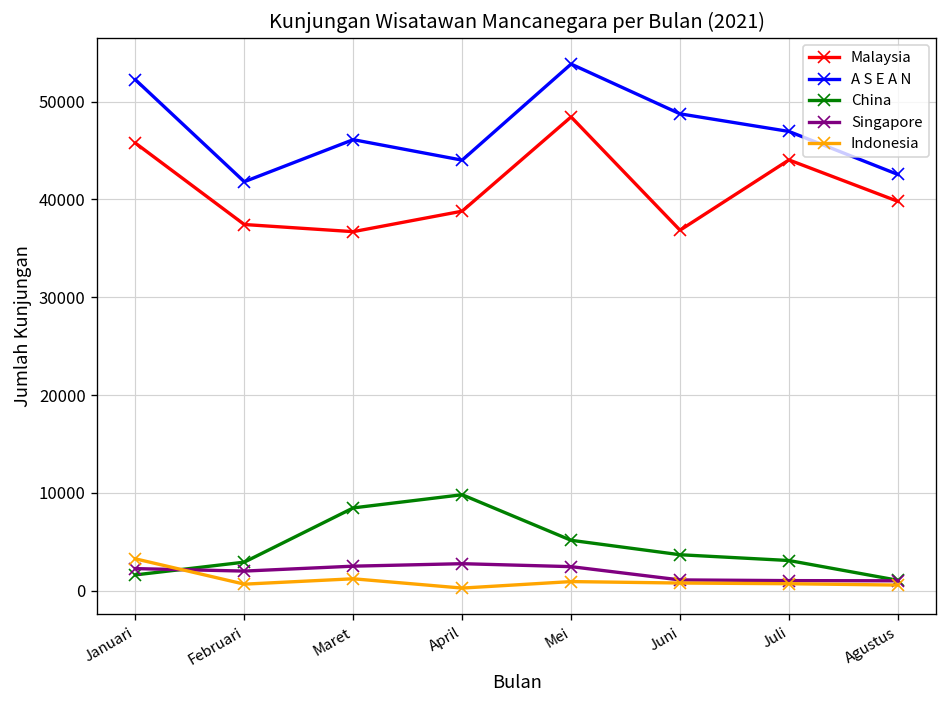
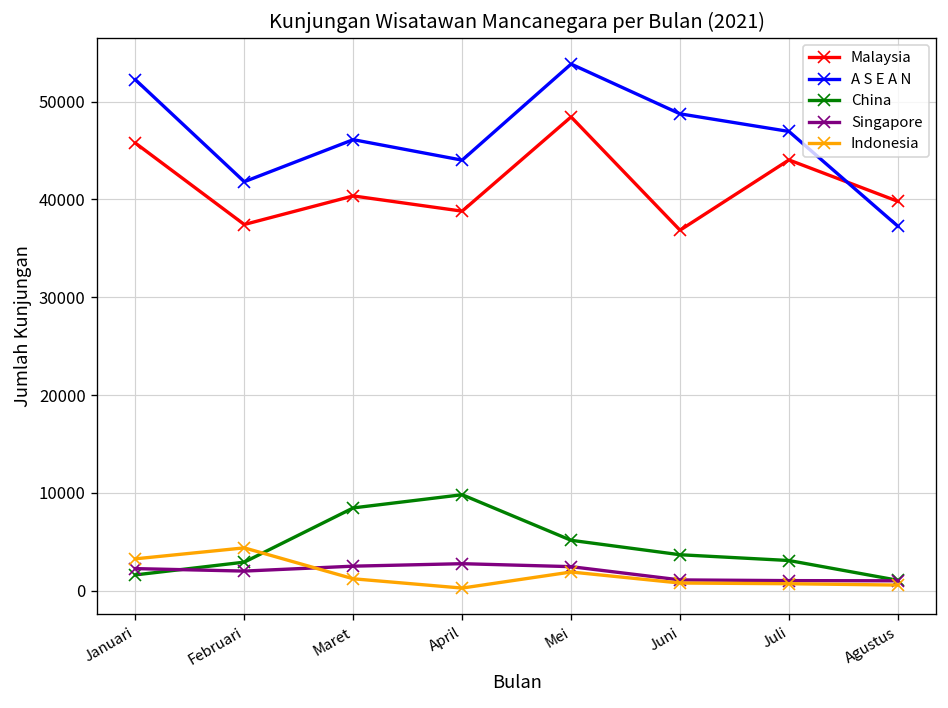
  {
    "Malaysia": {
      "Januari": 46000,
      "Februari": 37000,
-     "Maret": 37000,
+     "Maret": 40000,
      "April": 39000,
      "Mei": 48000,
      "Juni": 37000,
      "Juli": 44000,
      "Agustus": 40000
    },
    "A S E A N": {
      "Januari": 52000,
      "Februari": 42000,
      "Maret": 46000,
      "April": 44000,
      "Mei": 54000,
      "Juni": 49000,
      "Juli": 47000,
-     "Agustus": 43000
+     "Agustus": 37000
    },
    "China": {
      "Januari": 2000,
      "Februari": 3000,
      "Maret": 8000,
      "April": 10000,
      "Mei": 5000,
      "Juni": 4000,
      "Juli": 3000
    },
    "Singapore": {
      "Januari": 2000,
      "Februari": 2000,
      "Maret": 3000,
      "April": 3000,
      "Mei": 2000,
      "Juni": 1000,
      "Juli": 1000
    },
    "Indonesia": {
      "Januari": 3000,
-     "Februari": 1000,
+     "Februari": 4000,
      "Maret": 1000,
      "April": 0,
-     "Mei": 1000,
+     "Mei": 2000,
      "Juni": 1000,
      "Juli": 1000,
      "Agustus": 1000
    }
  }
